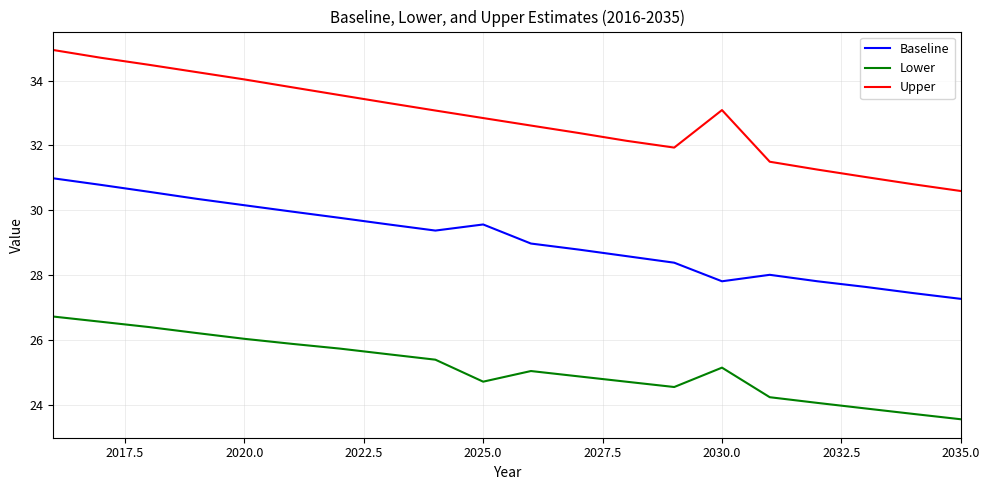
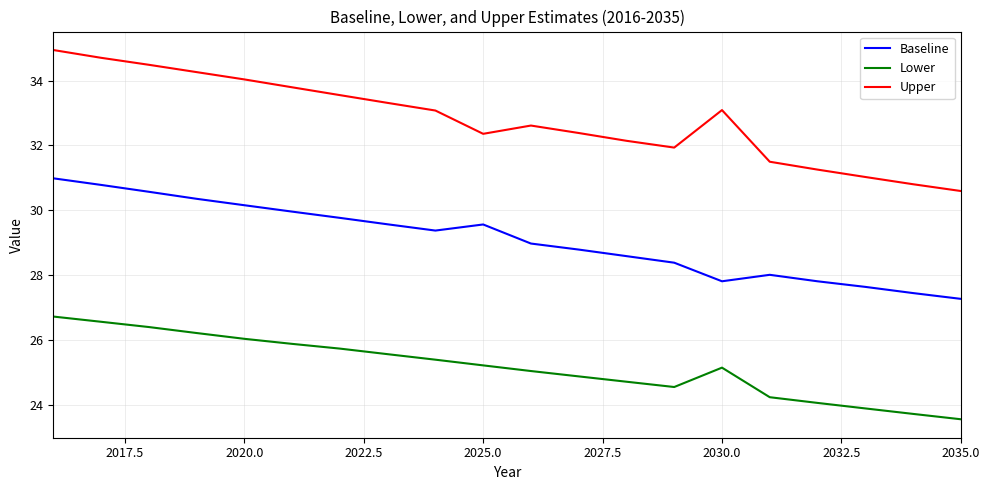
  {
    "Baseline": {
      "2020.0": 30.2,
      "2025.0": 29.6,
      "2030.0": 27.8,
      "2035.0": 27.3
    },
    "Lower": {
      "2020.0": 26.0,
-     "2025.0": 24.7,
+     "2025.0": 25.2,
      "2030.0": 25.2,
      "2035.0": 23.6
    },
    "Upper": {
      "2020.0": 34.0,
-     "2025.0": 32.8,
+     "2025.0": 32.4,
      "2030.0": 33.1,
      "2035.0": 30.6
    }
  }
